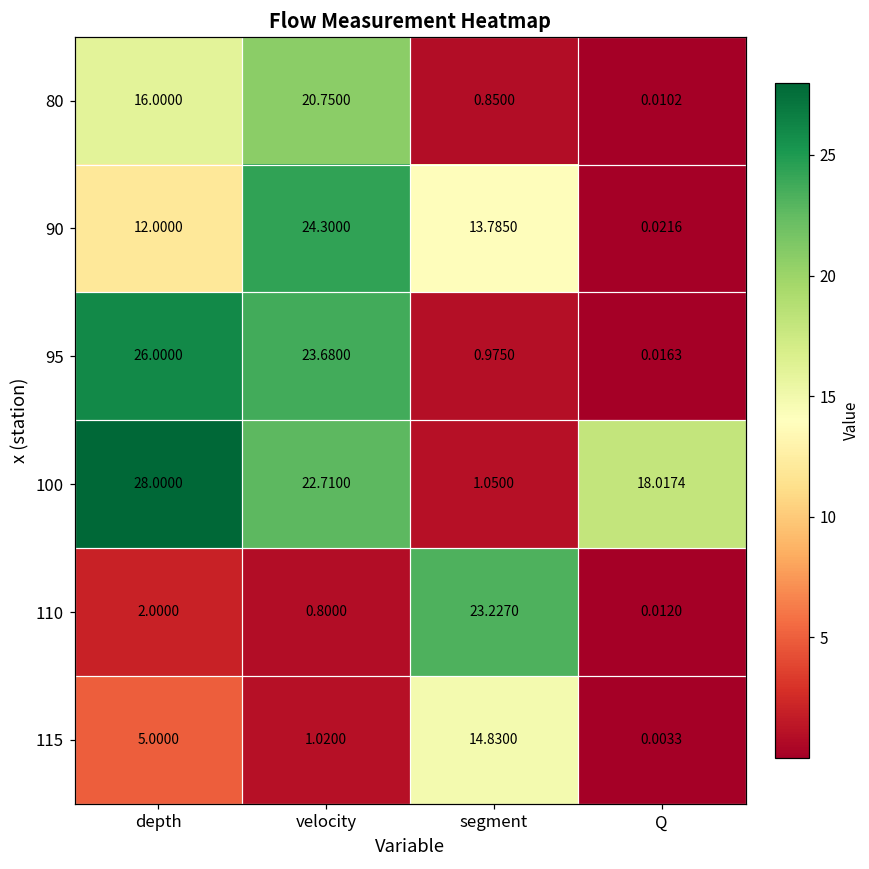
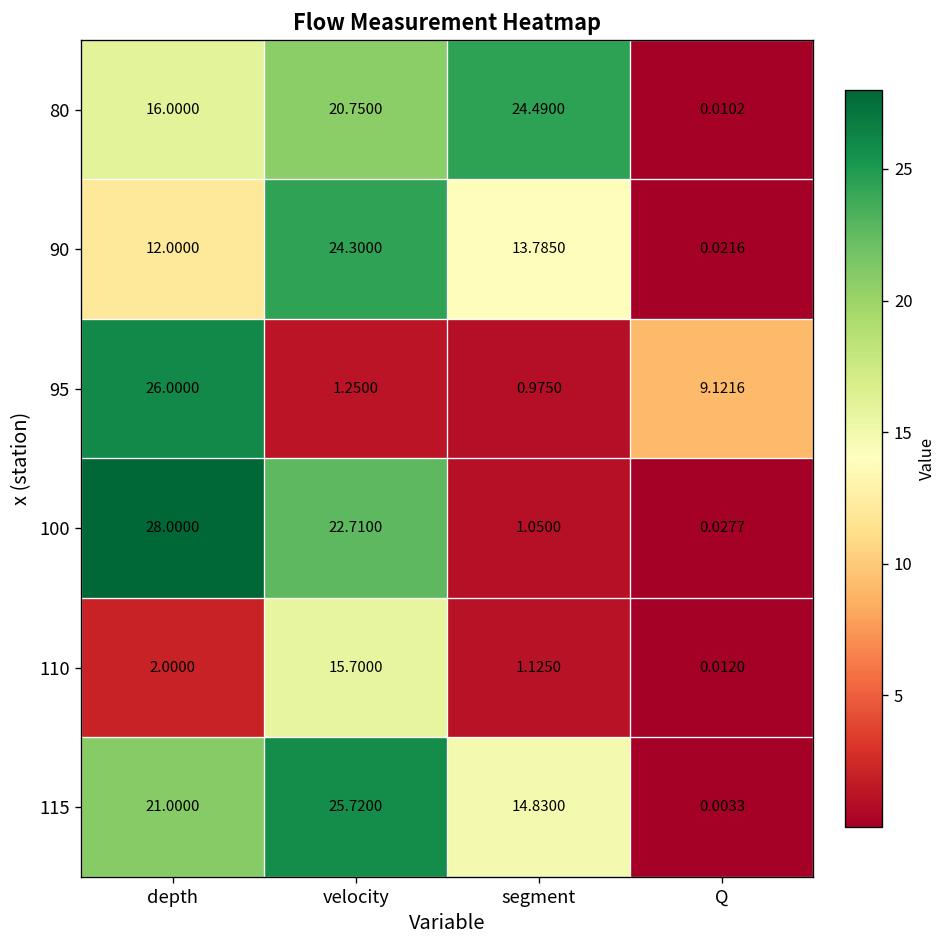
  {
    "80": {
      "depth": 16.0000,
      "velocity": 20.7500,
-     "segment": 0.8500,
+     "segment": 24.4900,
      "Q": 0.0102
    },
    "90": {
      "depth": 12.0000,
      "velocity": 24.3000,
      "segment": 13.7850,
      "Q": 0.0216
    },
    "95": {
      "depth": 26.0000,
-     "velocity": 23.6800,
+     "velocity": 1.2500,
      "segment": 0.9750,
-     "Q": 0.0163
+     "Q": 9.1216
    },
    "100": {
      "depth": 28.0000,
      "velocity": 22.7100,
      "segment": 1.0500,
-     "Q": 18.0174
+     "Q": 0.0277
    },
    "110": {
      "depth": 2.0000,
-     "velocity": 0.8000,
-     "segment": 23.2270,
+     "velocity": 15.7000,
+     "segment": 1.1250,
      "Q": 0.0120
    },
    "115": {
-     "depth": 5.0000,
-     "velocity": 1.0200,
+     "depth": 21.0000,
+     "velocity": 25.7200,
      "segment": 14.8300,
      "Q": 0.0033
    }
  }
